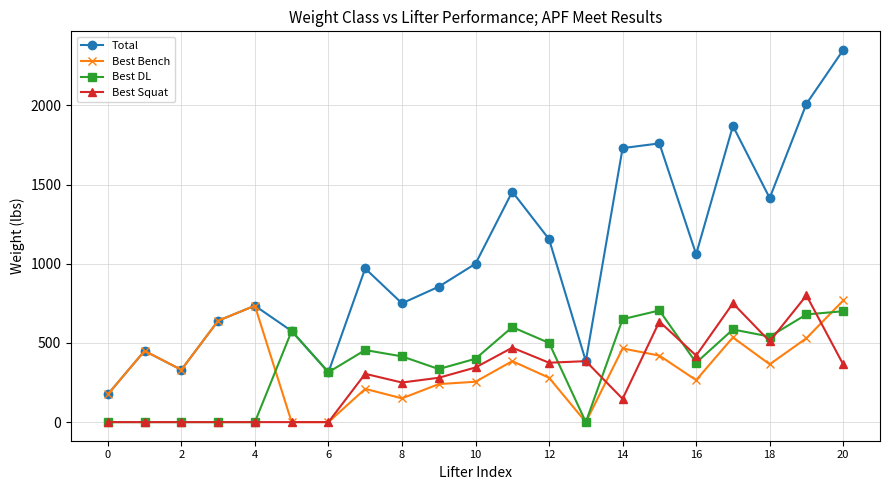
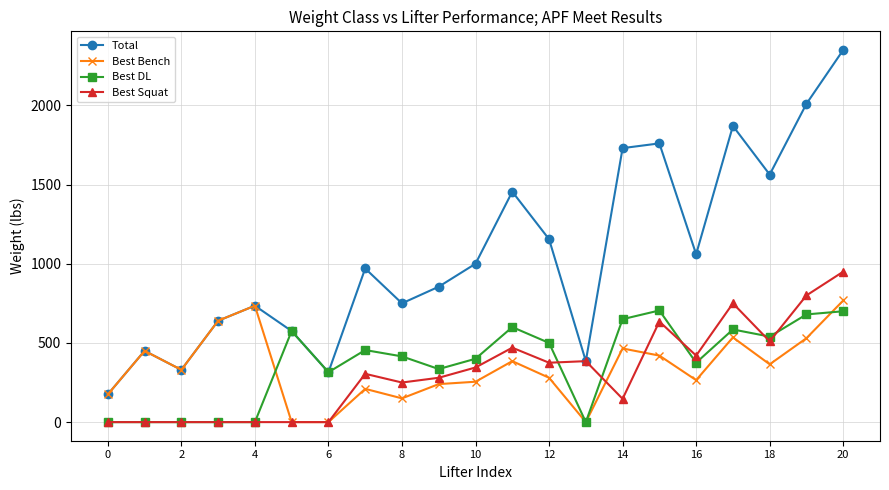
  {
    "Total": {
      "8": 750,
      "10": 1000,
      "12": 1160,
      "14": 1730,
      "16": 1060,
-     "18": 1420,
+     "18": 1560,
      "20": 2350
    },
    "Best Bench": {
      "8": 150,
      "10": 260,
      "12": 280,
      "14": 470,
      "16": 270,
      "18": 370,
      "20": 770
    },
    "Best DL": {
      "8": 420,
      "10": 400,
      "12": 500,
      "14": 650,
      "16": 380,
      "18": 540,
      "20": 700
    },
    "Best Squat": {
      "8": 250,
      "10": 350,
      "12": 380,
      "14": 150,
      "16": 420,
      "18": 510,
-     "20": 360
+     "20": 950
    }
  }
